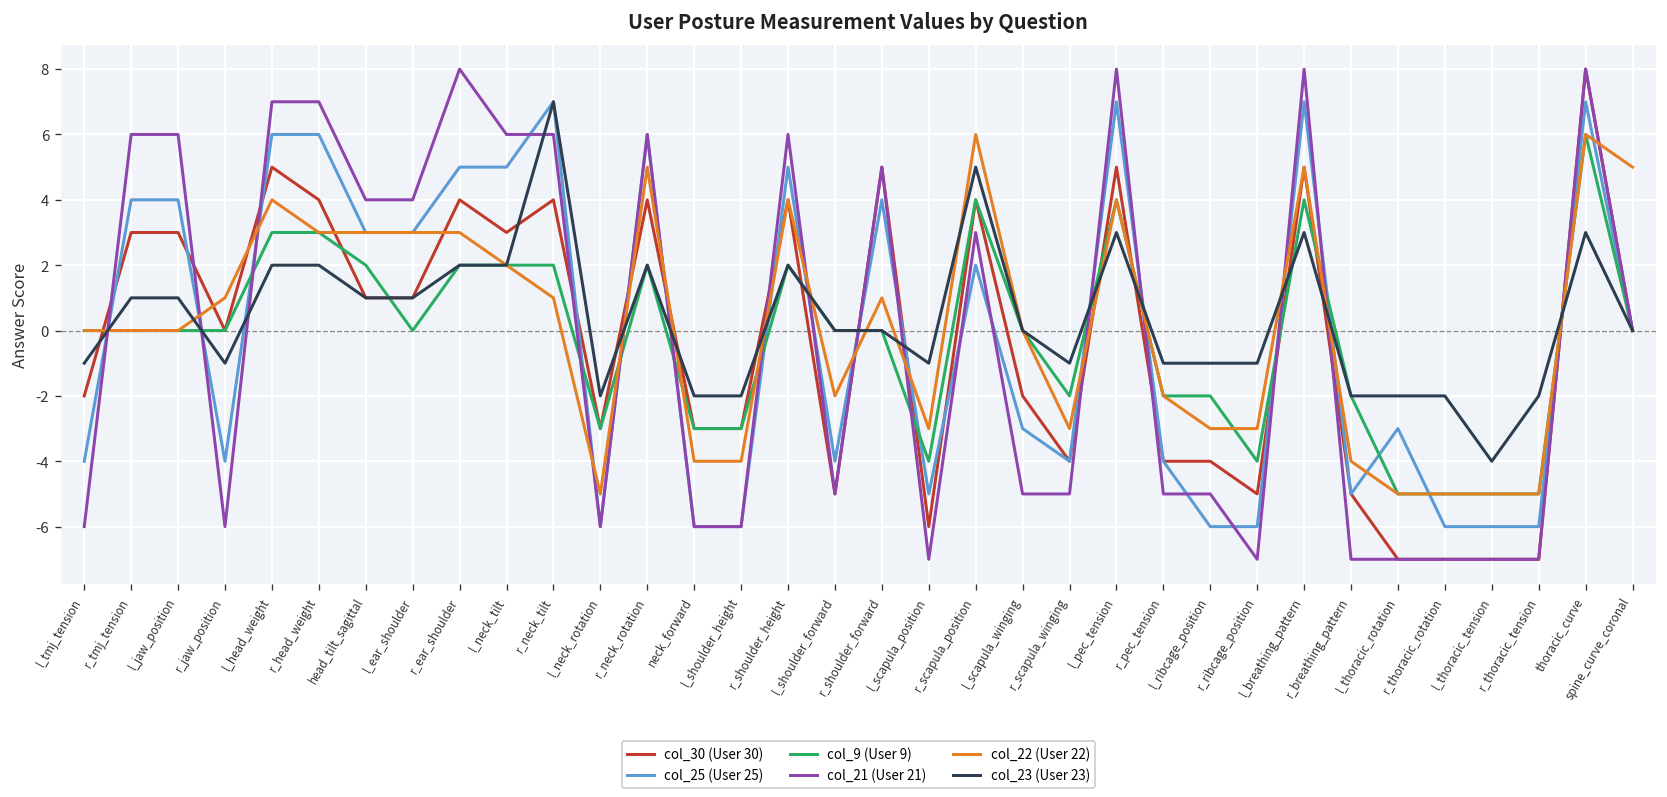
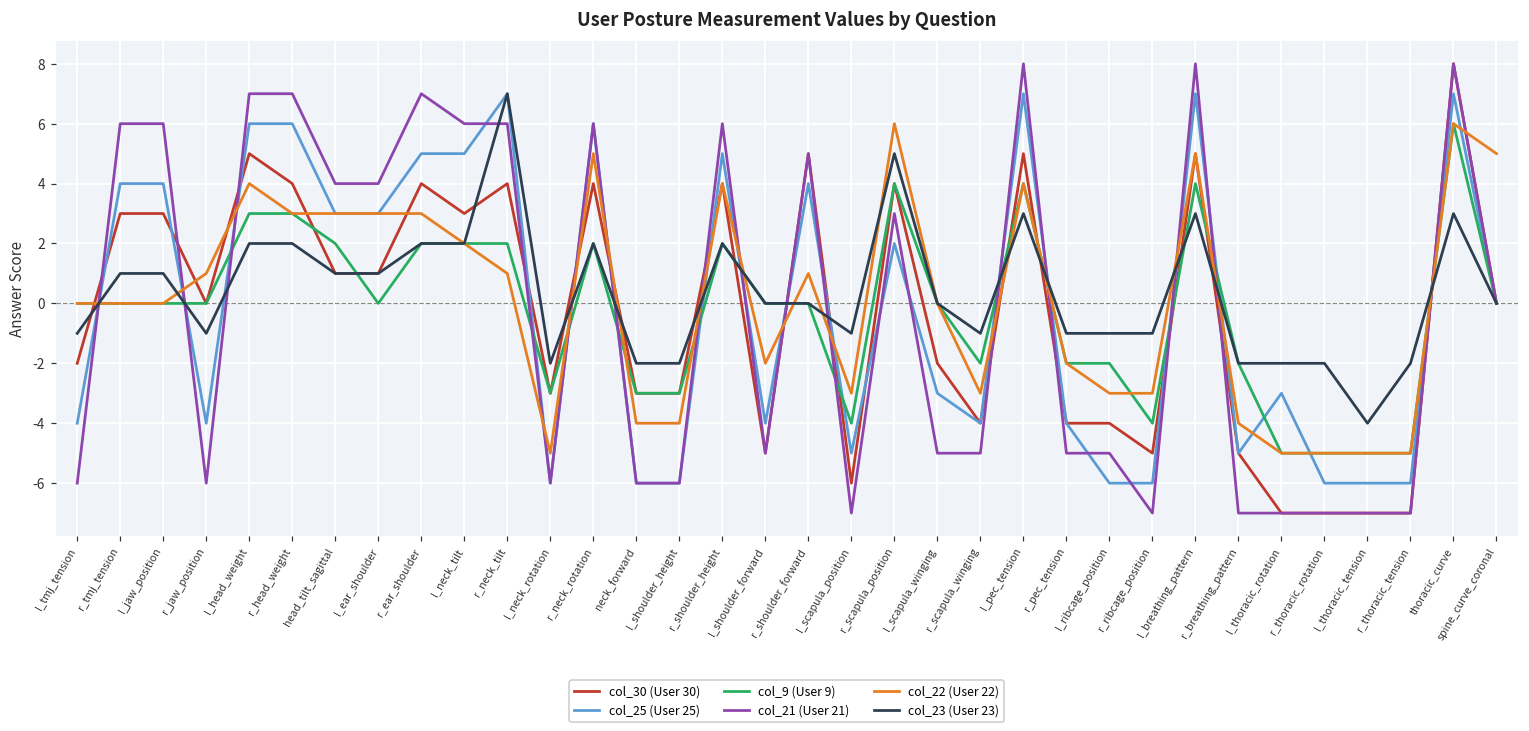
  {
    "col_30 (User 30)": {
      "l_tmj_tension": -2,
      "r_tmj_tension": 3,
      "l_jaw_position": 3,
      "l_head_weight": 5,
      "r_head_weight": 4,
      "r_ear_shoulder": 4,
      "l_neck_tilt": 3,
      "r_neck_tilt": 4,
      "r_neck_rotation": 4,
      "l_scapula_position": -6,
      "l_scapula_winging": -2,
      "l_pec_tension": 5,
      "l_ribcage_position": -4,
      "r_ribcage_position": -5
    },
    "col_25 (User 25)": {
      "l_tmj_tension": -4,
      "r_tmj_tension": 4,
      "l_jaw_position": 4,
      "r_jaw_position": -4,
      "l_head_weight": 6,
      "r_head_weight": 6,
      "r_ear_shoulder": 5,
      "l_neck_tilt": 5,
      "r_shoulder_height": 5,
      "l_shoulder_forward": -4,
      "r_shoulder_forward": 4,
      "l_scapula_position": -5,
      "r_scapula_position": 2,
      "l_scapula_winging": -3,
      "l_pec_tension": 7,
      "l_ribcage_position": -6,
      "r_ribcage_position": -6,
      "l_breathing_pattern": 7,
      "l_thoracic_rotation": -3,
      "r_thoracic_rotation": -6,
      "l_thoracic_tension": -6,
      "r_thoracic_tension": -6,
      "thoracic_curve": 7
    },
    "col_9 (User 9)": {
      "l_head_weight": 3,
      "head_tilt_sagittal": 2,
      "l_ear_shoulder": 0,
      "r_neck_tilt": 2,
      "l_scapula_position": -4,
      "r_scapula_winging": -2,
      "l_ribcage_position": -2,
      "r_ribcage_position": -4,
      "l_breathing_pattern": 4
    },
    "col_21 (User 21)": {
      "l_tmj_tension": -6,
      "r_tmj_tension": 6,
      "l_jaw_position": 6,
      "r_jaw_position": -6,
      "l_head_weight": 7,
      "r_head_weight": 7,
      "head_tilt_sagittal": 4,
      "l_ear_shoulder": 4,
-     "r_ear_shoulder": 8,
+     "r_ear_shoulder": 7,
      "l_neck_tilt": 6,
      "r_neck_tilt": 6,
      "r_shoulder_height": 6,
      "l_scapula_position": -7,
      "r_scapula_position": 3,
      "l_scapula_winging": -5,
      "r_scapula_winging": -5,
      "l_pec_tension": 8,
      "r_pec_tension": -5,
      "l_ribcage_position": -5,
      "r_ribcage_position": -7,
      "l_breathing_pattern": 8,
      "r_breathing_pattern": -7
    },
    "col_22 (User 22)": {
      "r_jaw_position": 1,
      "l_head_weight": 4,
      "r_ear_shoulder": 3,
      "r_neck_tilt": 1,
      "l_neck_rotation": -5,
      "r_neck_rotation": 5,
      "neck_forward": -4,
      "l_shoulder_height": -4,
      "l_shoulder_forward": -2,
      "r_shoulder_forward": 1,
      "l_scapula_position": -3,
      "r_scapula_position": 6,
      "r_scapula_winging": -3,
      "l_ribcage_position": -3,
      "r_ribcage_position": -3,
      "r_breathing_pattern": -4,
      "spine_curve_coronal": 5
    },
    "col_23 (User 23)": {
      "l_tmj_tension": -1,
      "r_tmj_tension": 1,
      "l_jaw_position": 1,
      "r_jaw_position": -1,
      "l_head_weight": 2,
      "r_head_weight": 2,
      "l_neck_rotation": -2,
      "neck_forward": -2,
      "l_shoulder_height": -2,
      "l_scapula_position": -1,
      "r_scapula_position": 5,
      "r_scapula_winging": -1,
      "l_pec_tension": 3,
      "r_pec_tension": -1,
      "l_ribcage_position": -1,
      "r_ribcage_position": -1,
      "l_breathing_pattern": 3,
      "l_thoracic_rotation": -2,
      "r_thoracic_rotation": -2,
      "l_thoracic_tension": -4,
      "r_thoracic_tension": -2,
      "thoracic_curve": 3
    }
  }
